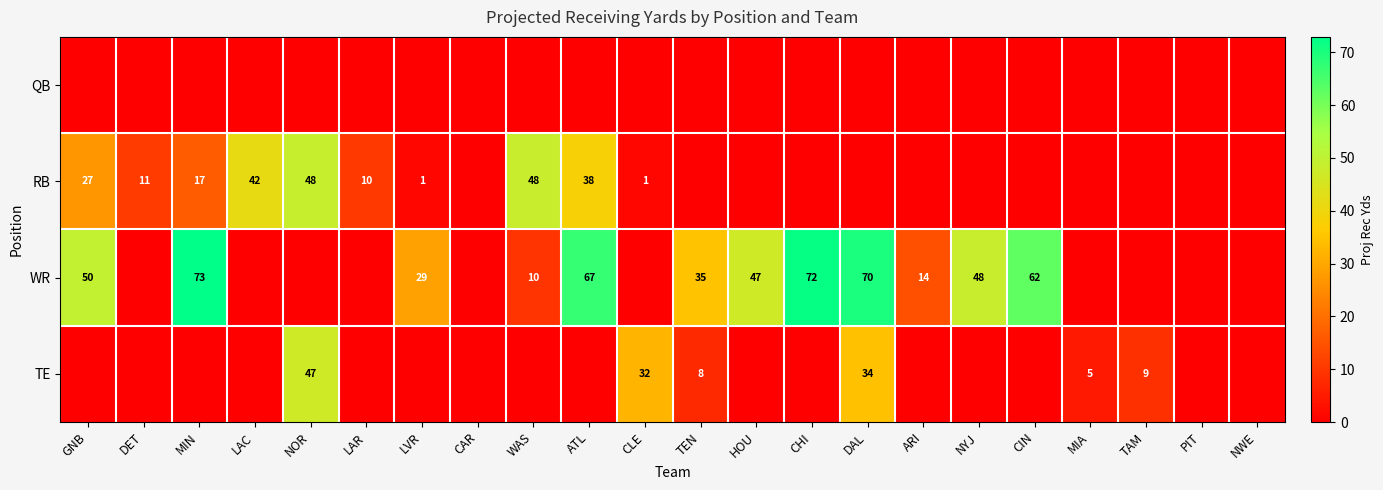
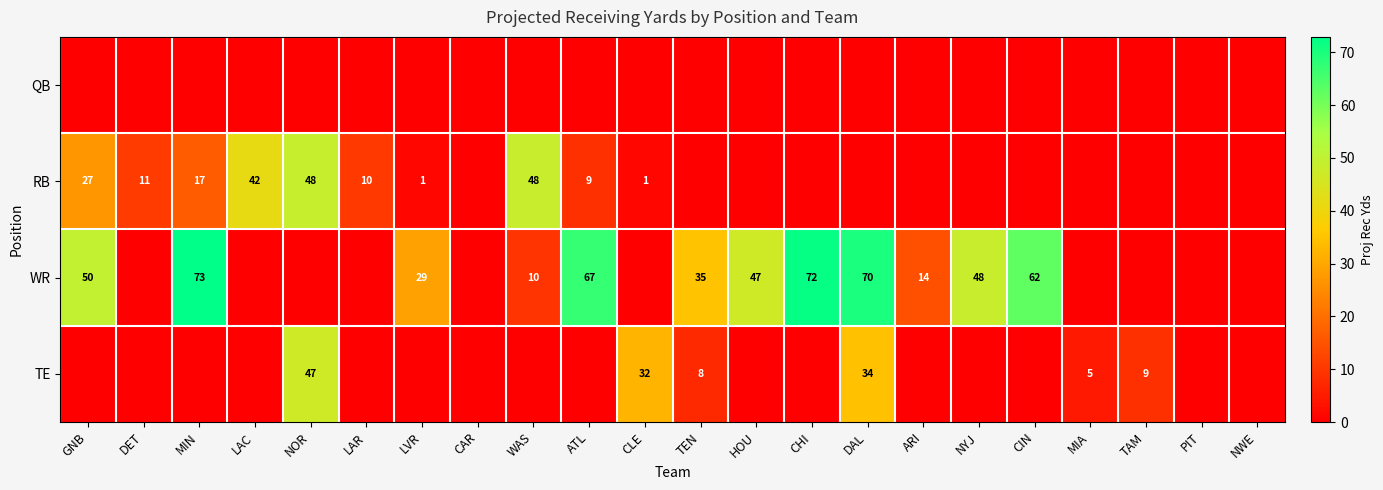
  {
    "RB": {
      "GNB": 27,
      "DET": 11,
      "MIN": 17,
      "LAC": 42,
      "NOR": 48,
      "LAR": 10,
      "LVR": 1,
      "WAS": 48,
-     "ATL": 38,
+     "ATL": 9,
      "CLE": 1
    },
    "WR": {
      "GNB": 50,
      "MIN": 73,
      "LVR": 29,
      "WAS": 10,
      "ATL": 67,
      "TEN": 35,
      "HOU": 47,
      "CHI": 72,
      "DAL": 70,
      "ARI": 14,
      "NYJ": 48,
      "CIN": 62
    },
    "TE": {
      "NOR": 47,
      "CLE": 32,
      "TEN": 8,
      "DAL": 34,
      "MIA": 5,
      "TAM": 9
    }
  }
